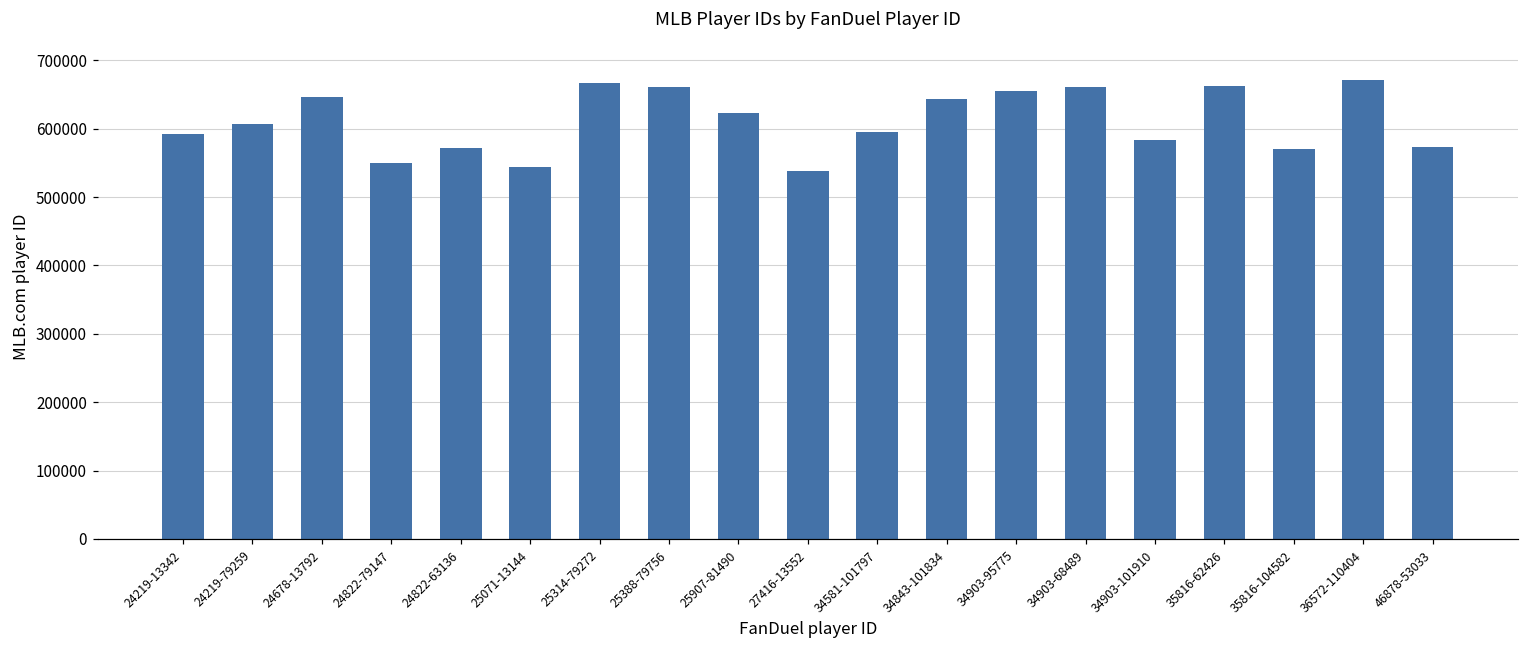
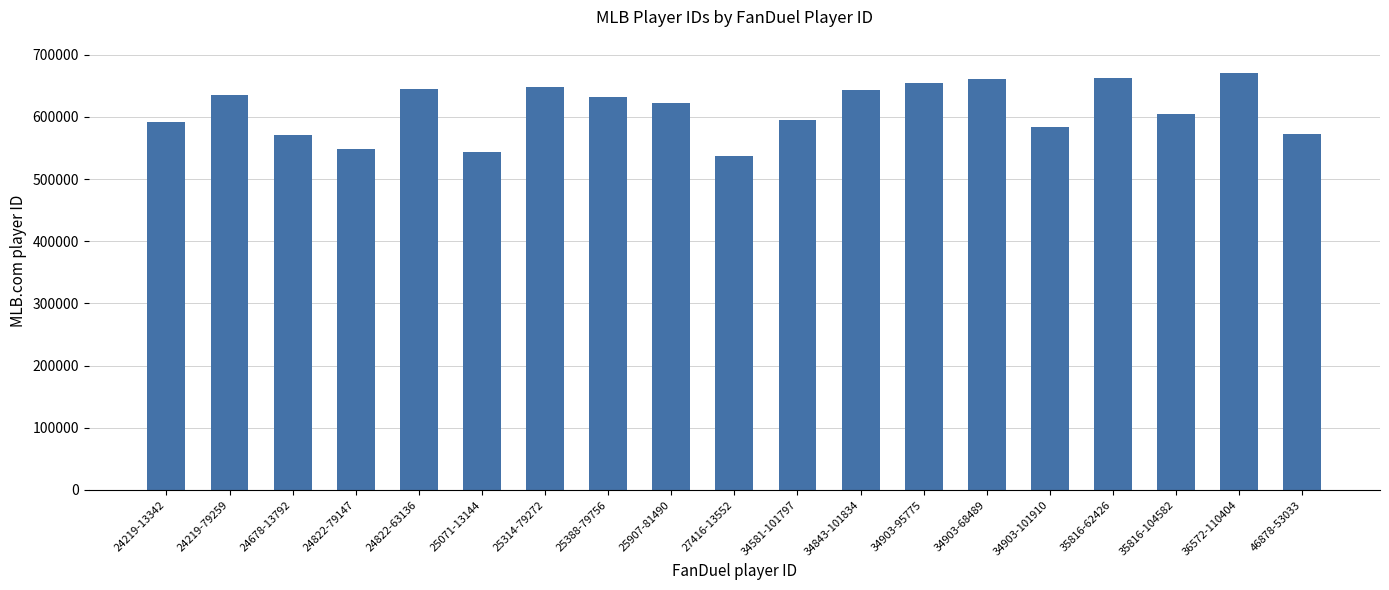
  {
    "24219-13342": 590000,
-   "24219-79259": 610000,
-   "24678-13792": 650000,
+   "24219-79259": 630000,
+   "24678-13792": 570000,
    "24822-79147": 550000,
-   "24822-63136": 570000,
+   "24822-63136": 650000,
    "25071-13144": 540000,
-   "25314-79272": 670000,
-   "25388-79756": 660000,
+   "25314-79272": 650000,
+   "25388-79756": 630000,
    "25907-81490": 620000,
    "27416-13552": 540000,
    "34581-101797": 600000,
    "34843-101834": 640000,
    "34903-95775": 650000,
    "34903-68489": 660000,
    "34903-101910": 580000,
    "35816-62426": 660000,
-   "35816-104582": 570000,
+   "35816-104582": 610000,
    "36572-110404": 670000,
    "46878-53033": 570000
  }
